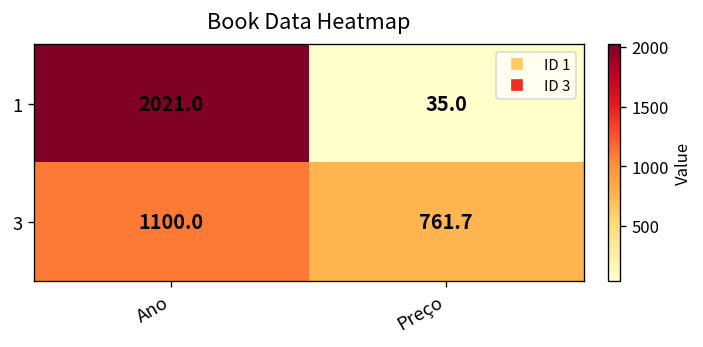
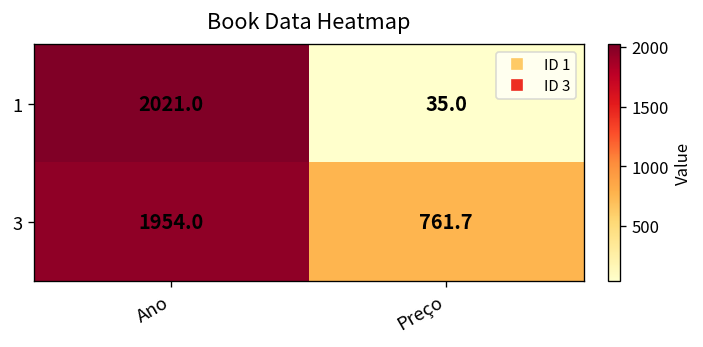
  {
    "1": {
      "Ano": 2021.0,
      "Preço": 35.0
    },
    "3": {
-     "Ano": 1100.0,
+     "Ano": 1954.0,
      "Preço": 761.7
    }
  }
